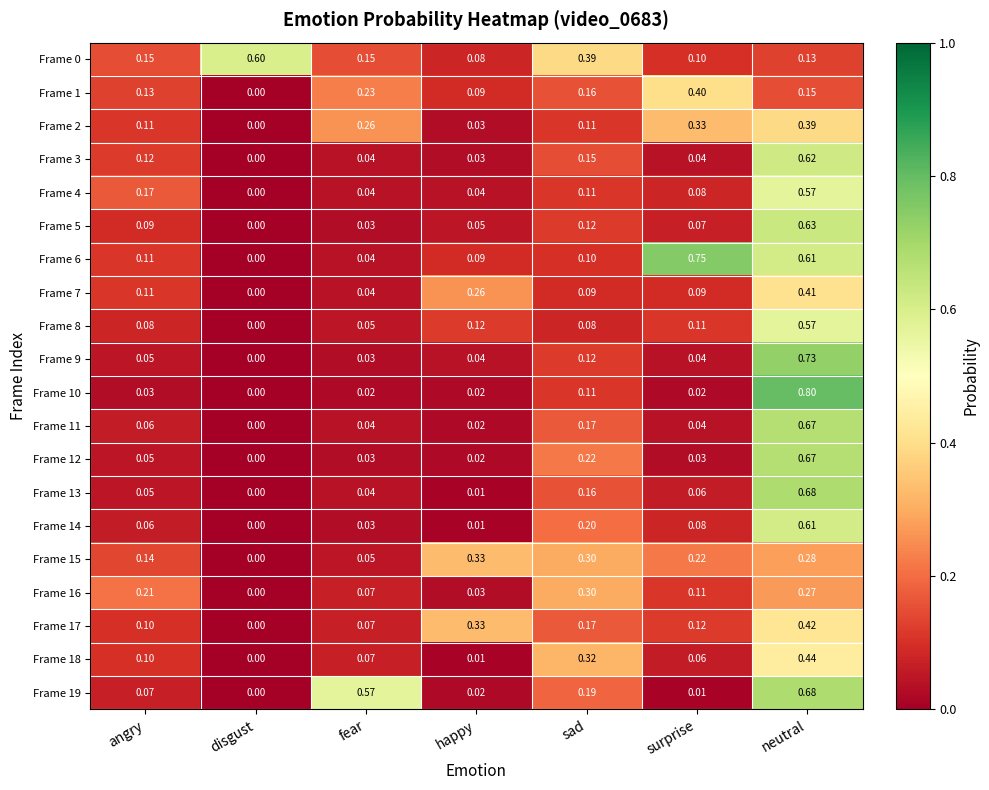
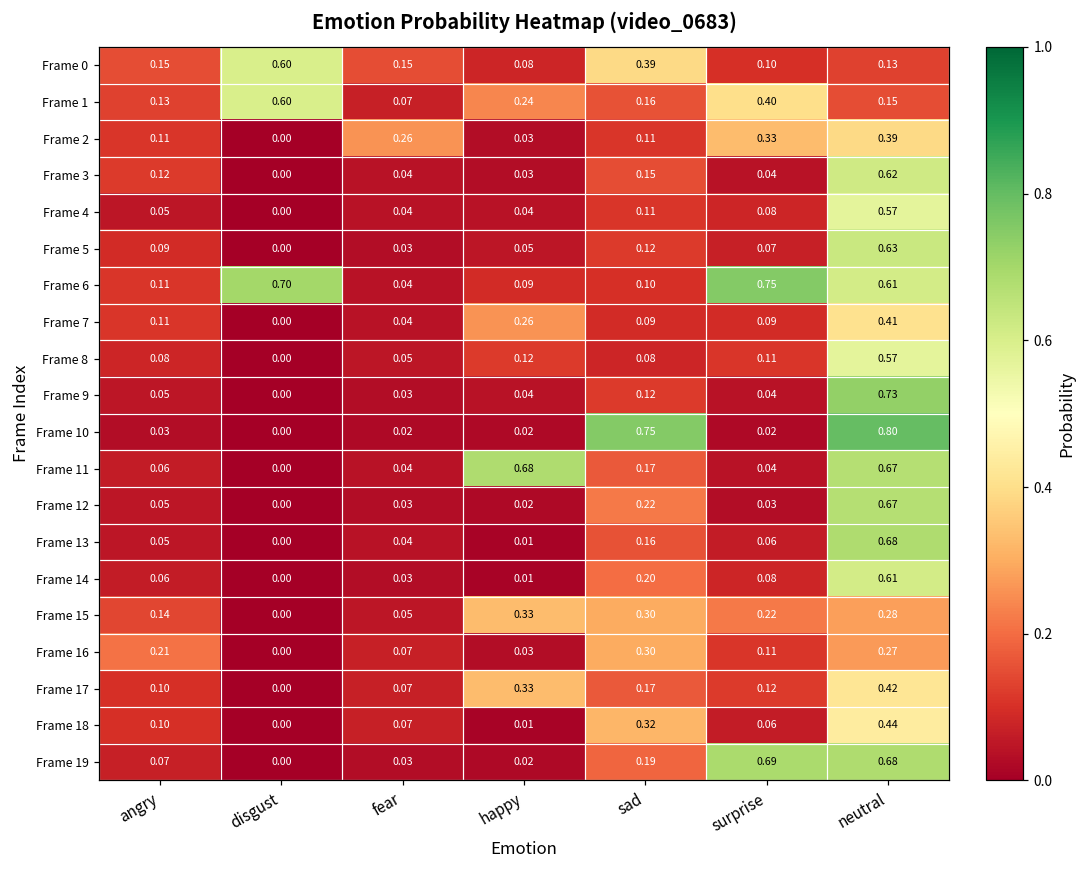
  {
    "Frame 0": {
      "angry": 0.15,
      "disgust": 0.60,
      "fear": 0.15,
      "happy": 0.08,
      "sad": 0.39,
      "surprise": 0.10,
      "neutral": 0.13
    },
    "Frame 1": {
      "angry": 0.13,
-     "disgust": 0.00,
-     "fear": 0.23,
-     "happy": 0.09,
+     "disgust": 0.60,
+     "fear": 0.07,
+     "happy": 0.24,
      "sad": 0.16,
      "surprise": 0.40,
      "neutral": 0.15
    },
    "Frame 2": {
      "angry": 0.11,
      "disgust": 0.00,
      "fear": 0.26,
      "happy": 0.03,
      "sad": 0.11,
      "surprise": 0.33,
      "neutral": 0.39
    },
    "Frame 3": {
      "angry": 0.12,
      "disgust": 0.00,
      "fear": 0.04,
      "happy": 0.03,
      "sad": 0.15,
      "surprise": 0.04,
      "neutral": 0.62
    },
    "Frame 4": {
-     "angry": 0.17,
+     "angry": 0.05,
      "disgust": 0.00,
      "fear": 0.04,
      "happy": 0.04,
      "sad": 0.11,
      "surprise": 0.08,
      "neutral": 0.57
    },
    "Frame 5": {
      "angry": 0.09,
      "disgust": 0.00,
      "fear": 0.03,
      "happy": 0.05,
      "sad": 0.12,
      "surprise": 0.07,
      "neutral": 0.63
    },
    "Frame 6": {
      "angry": 0.11,
-     "disgust": 0.00,
+     "disgust": 0.70,
      "fear": 0.04,
      "happy": 0.09,
      "sad": 0.10,
      "surprise": 0.75,
      "neutral": 0.61
    },
    "Frame 7": {
      "angry": 0.11,
      "disgust": 0.00,
      "fear": 0.04,
      "happy": 0.26,
      "sad": 0.09,
      "surprise": 0.09,
      "neutral": 0.41
    },
    "Frame 8": {
      "angry": 0.08,
      "disgust": 0.00,
      "fear": 0.05,
      "happy": 0.12,
      "sad": 0.08,
      "surprise": 0.11,
      "neutral": 0.57
    },
    "Frame 9": {
      "angry": 0.05,
      "disgust": 0.00,
      "fear": 0.03,
      "happy": 0.04,
      "sad": 0.12,
      "surprise": 0.04,
      "neutral": 0.73
    },
    "Frame 10": {
      "angry": 0.03,
      "disgust": 0.00,
      "fear": 0.02,
      "happy": 0.02,
-     "sad": 0.11,
+     "sad": 0.75,
      "surprise": 0.02,
      "neutral": 0.80
    },
    "Frame 11": {
      "angry": 0.06,
      "disgust": 0.00,
      "fear": 0.04,
-     "happy": 0.02,
+     "happy": 0.68,
      "sad": 0.17,
      "surprise": 0.04,
      "neutral": 0.67
    },
    "Frame 12": {
      "angry": 0.05,
      "disgust": 0.00,
      "fear": 0.03,
      "happy": 0.02,
      "sad": 0.22,
      "surprise": 0.03,
      "neutral": 0.67
    },
    "Frame 13": {
      "angry": 0.05,
      "disgust": 0.00,
      "fear": 0.04,
      "happy": 0.01,
      "sad": 0.16,
      "surprise": 0.06,
      "neutral": 0.68
    },
    "Frame 14": {
      "angry": 0.06,
      "disgust": 0.00,
      "fear": 0.03,
      "happy": 0.01,
      "sad": 0.20,
      "surprise": 0.08,
      "neutral": 0.61
    },
    "Frame 15": {
      "angry": 0.14,
      "disgust": 0.00,
      "fear": 0.05,
      "happy": 0.33,
      "sad": 0.30,
      "surprise": 0.22,
      "neutral": 0.28
    },
    "Frame 16": {
      "angry": 0.21,
      "disgust": 0.00,
      "fear": 0.07,
      "happy": 0.03,
      "sad": 0.30,
      "surprise": 0.11,
      "neutral": 0.27
    },
    "Frame 17": {
      "angry": 0.10,
      "disgust": 0.00,
      "fear": 0.07,
      "happy": 0.33,
      "sad": 0.17,
      "surprise": 0.12,
      "neutral": 0.42
    },
    "Frame 18": {
      "angry": 0.10,
      "disgust": 0.00,
      "fear": 0.07,
      "happy": 0.01,
      "sad": 0.32,
      "surprise": 0.06,
      "neutral": 0.44
    },
    "Frame 19": {
      "angry": 0.07,
      "disgust": 0.00,
-     "fear": 0.57,
+     "fear": 0.03,
      "happy": 0.02,
      "sad": 0.19,
-     "surprise": 0.01,
+     "surprise": 0.69,
      "neutral": 0.68
    }
  }
